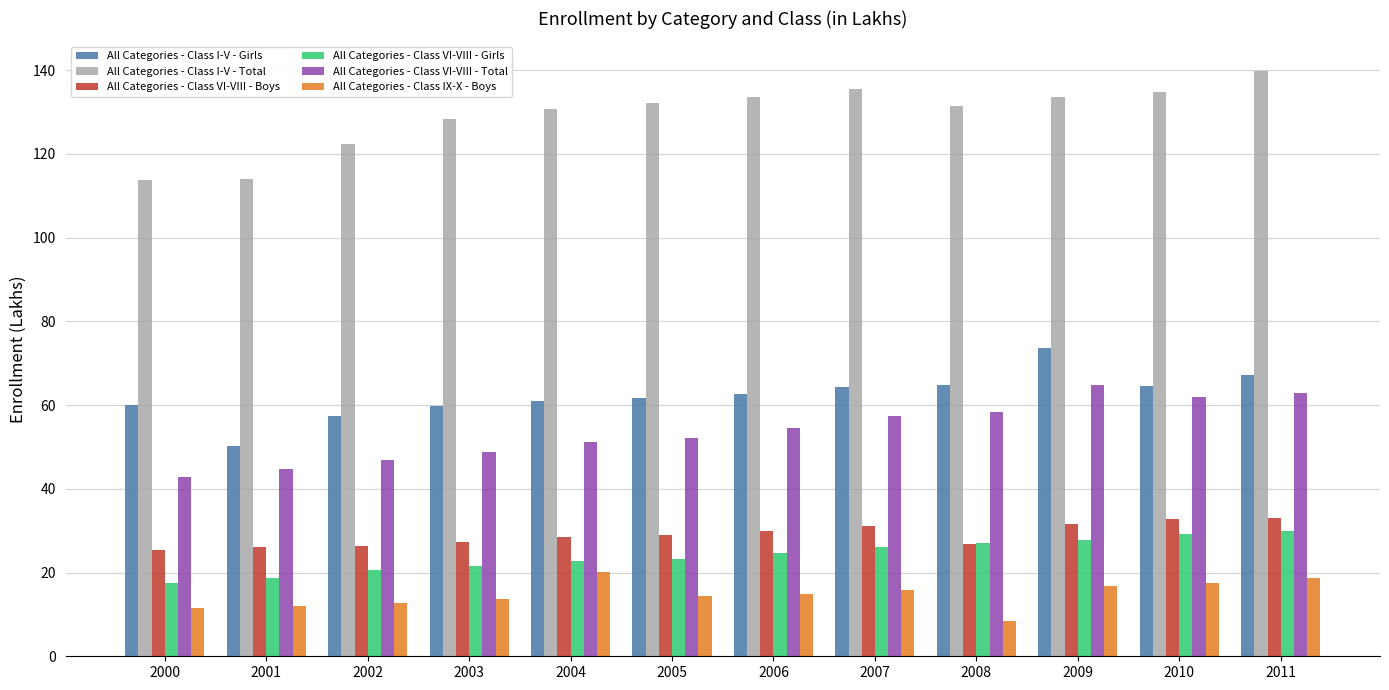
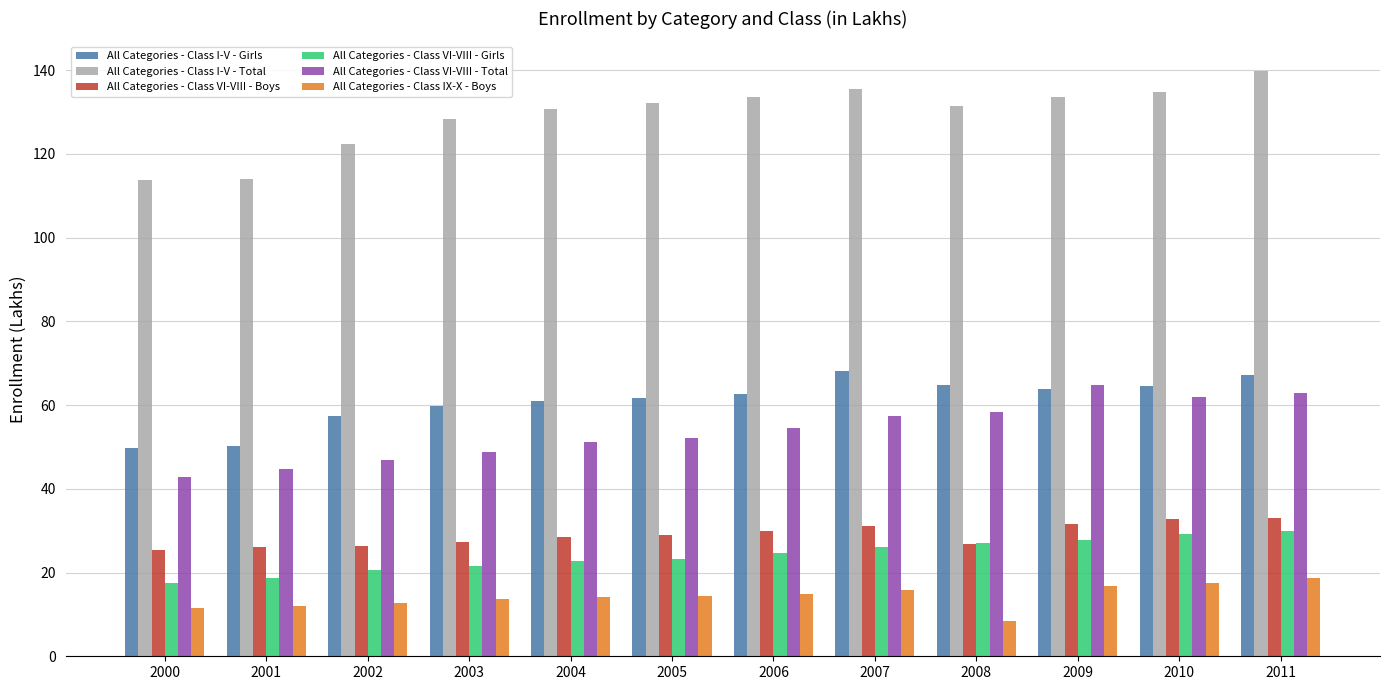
  {
    "All Categories - Class I-V - Girls": {
-     "2000": 60,
+     "2000": 50,
      "2001": 50,
      "2002": 57,
      "2003": 60,
      "2004": 61,
      "2005": 62,
      "2006": 63,
-     "2007": 64,
+     "2007": 68,
      "2008": 65,
-     "2009": 74,
+     "2009": 64,
      "2010": 65,
      "2011": 67
    },
    "All Categories - Class I-V - Total": {
      "2000": 114,
      "2001": 114,
      "2002": 122,
      "2003": 128,
      "2004": 131,
      "2005": 132,
      "2006": 134,
      "2007": 136,
      "2008": 132,
      "2009": 134,
      "2010": 135,
      "2011": 140
    },
    "All Categories - Class VI-VIII - Boys": {
      "2000": 25,
      "2001": 26,
      "2002": 26,
      "2003": 27,
      "2004": 29,
      "2005": 29,
      "2006": 30,
      "2007": 31,
      "2008": 27,
      "2009": 32,
      "2010": 33,
      "2011": 33
    },
    "All Categories - Class VI-VIII - Girls": {
      "2000": 18,
      "2001": 19,
      "2002": 21,
      "2003": 22,
      "2004": 23,
      "2005": 23,
      "2006": 25,
      "2007": 26,
      "2008": 27,
      "2009": 28,
      "2010": 29,
      "2011": 30
    },
    "All Categories - Class VI-VIII - Total": {
      "2000": 43,
      "2001": 45,
      "2002": 47,
      "2003": 49,
      "2004": 51,
      "2005": 52,
      "2006": 55,
      "2007": 57,
      "2008": 58,
      "2009": 65,
      "2010": 62,
      "2011": 63
    },
    "All Categories - Class IX-X - Boys": {
      "2000": 12,
      "2001": 12,
      "2002": 13,
      "2003": 14,
-     "2004": 20,
+     "2004": 14,
      "2005": 15,
      "2006": 15,
      "2007": 16,
      "2008": 8,
      "2009": 17,
      "2010": 18,
      "2011": 19
    }
  }
